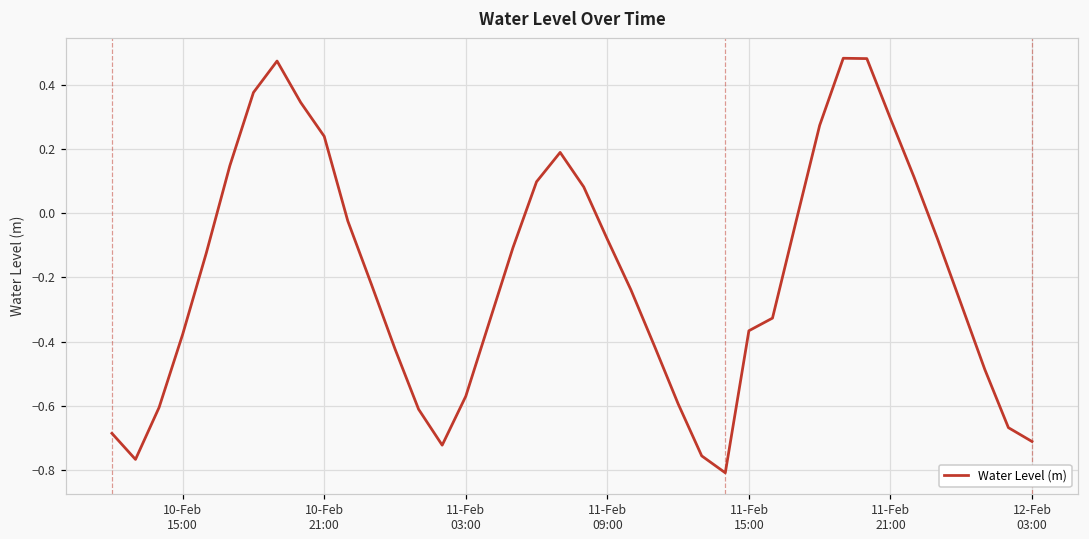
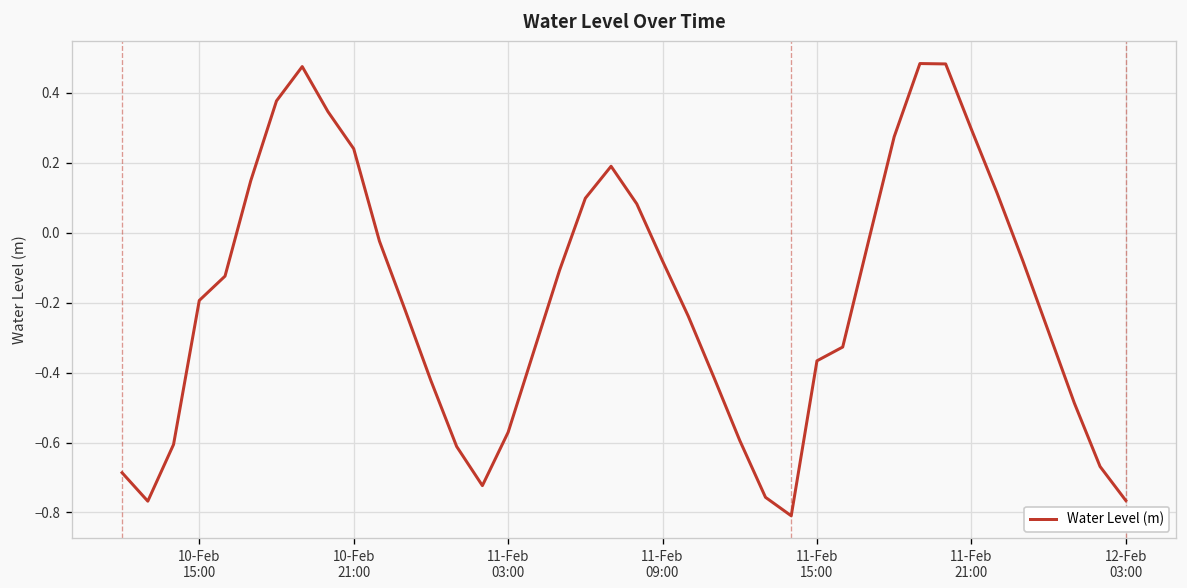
  {
-   "10-Feb 15:00": -0.38,
+   "10-Feb 15:00": -0.19,
    "10-Feb 21:00": 0.24,
    "11-Feb 03:00": -0.57,
    "11-Feb 09:00": -0.08,
    "11-Feb 15:00": -0.37,
    "11-Feb 21:00": 0.30,
-   "12-Feb 03:00": -0.71
+   "12-Feb 03:00": -0.77
  }
